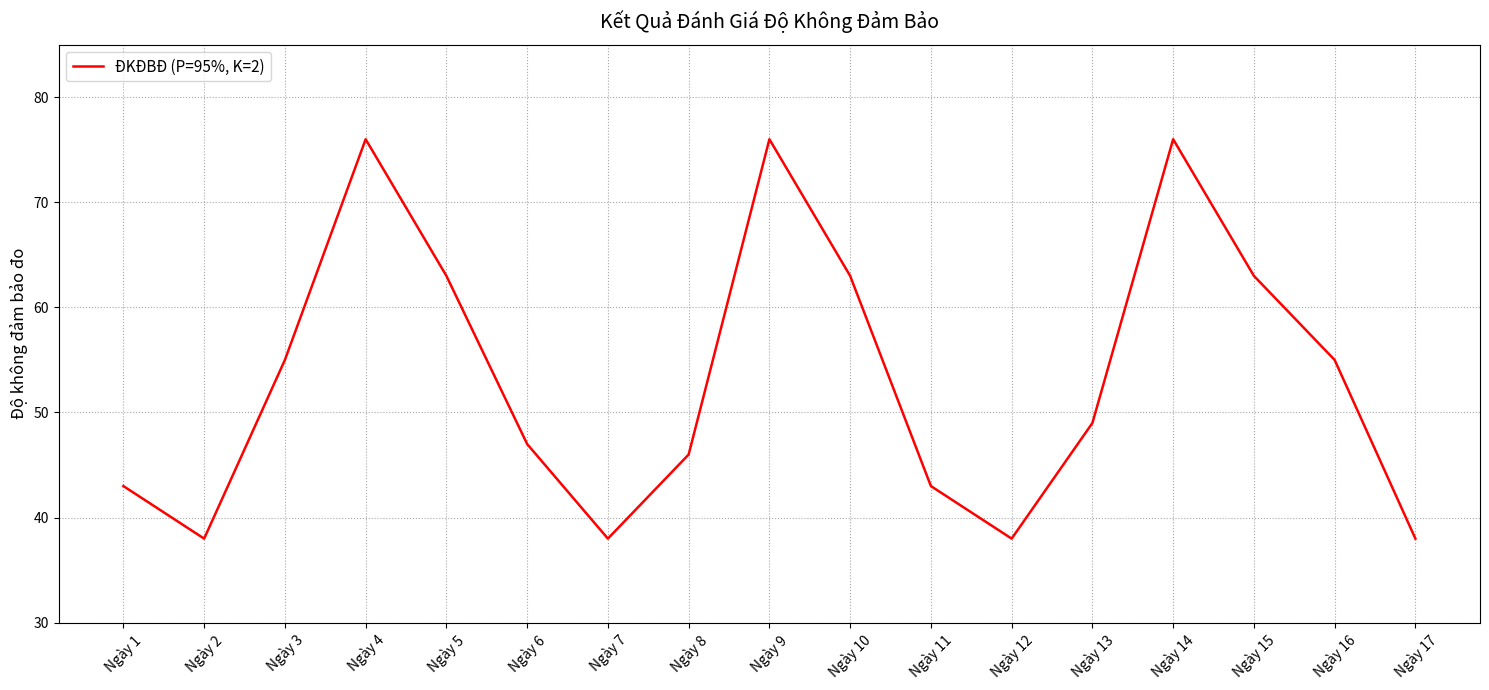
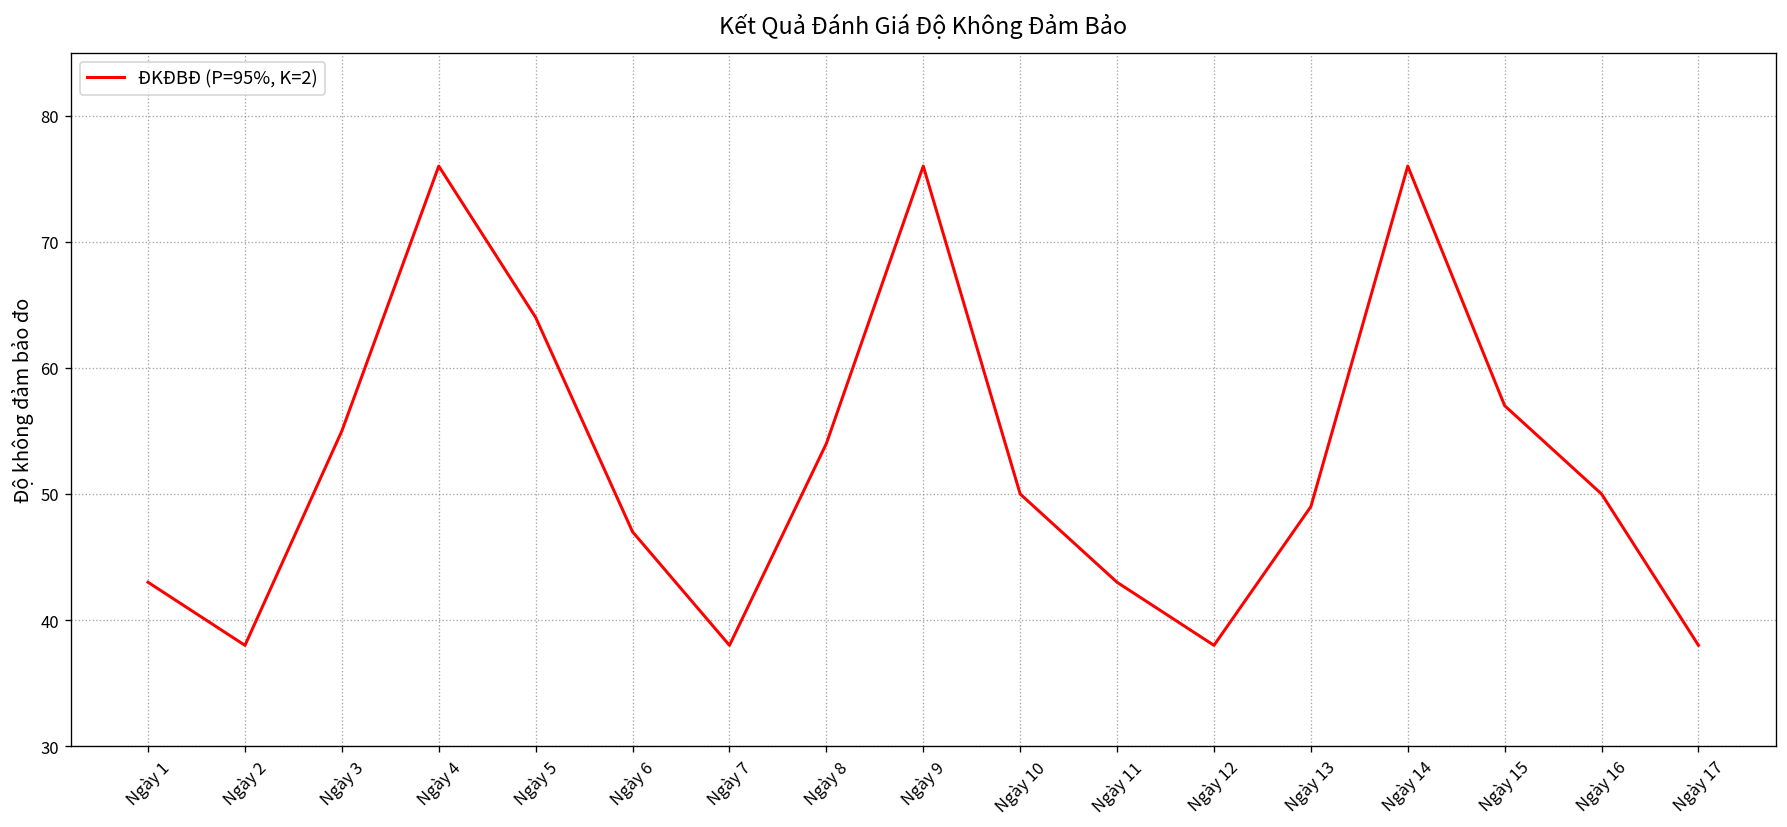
  {
    "Ngày 1": 43,
    "Ngày 2": 38,
    "Ngày 3": 55,
    "Ngày 4": 76,
-   "Ngày 5": 63,
+   "Ngày 5": 64,
    "Ngày 6": 47,
    "Ngày 7": 38,
-   "Ngày 8": 46,
+   "Ngày 8": 54,
    "Ngày 9": 76,
-   "Ngày 10": 63,
+   "Ngày 10": 50,
    "Ngày 11": 43,
    "Ngày 12": 38,
    "Ngày 13": 49,
    "Ngày 14": 76,
-   "Ngày 15": 63,
-   "Ngày 16": 55,
+   "Ngày 15": 57,
+   "Ngày 16": 50,
    "Ngày 17": 38
  }
